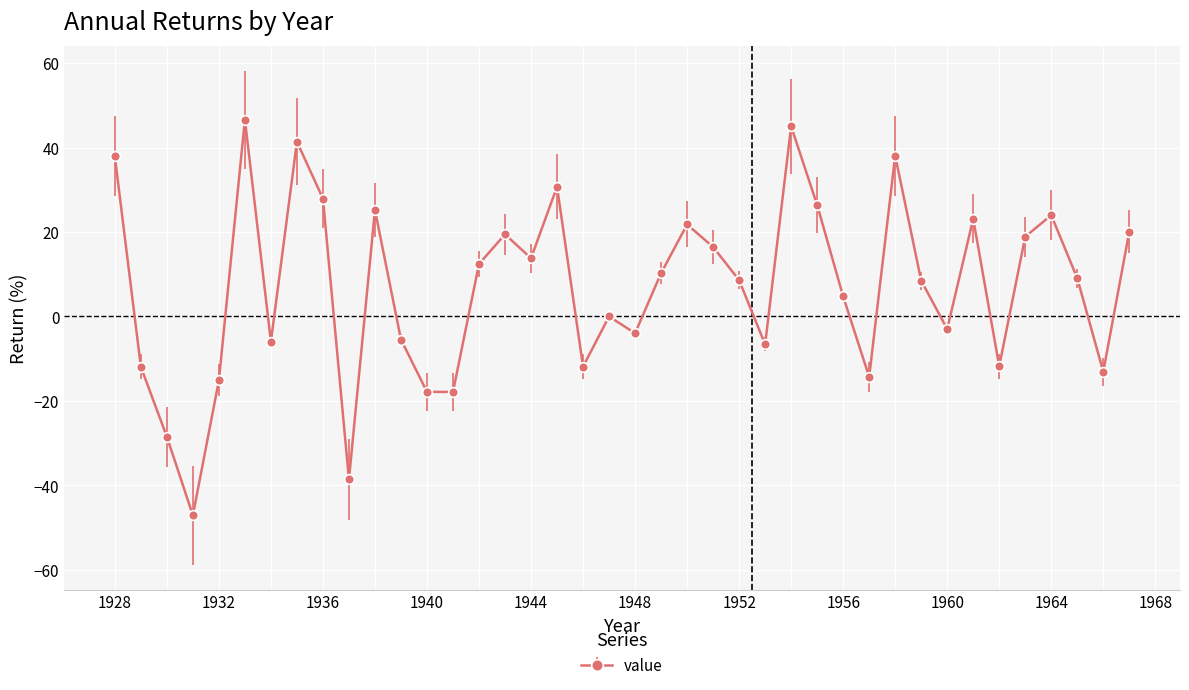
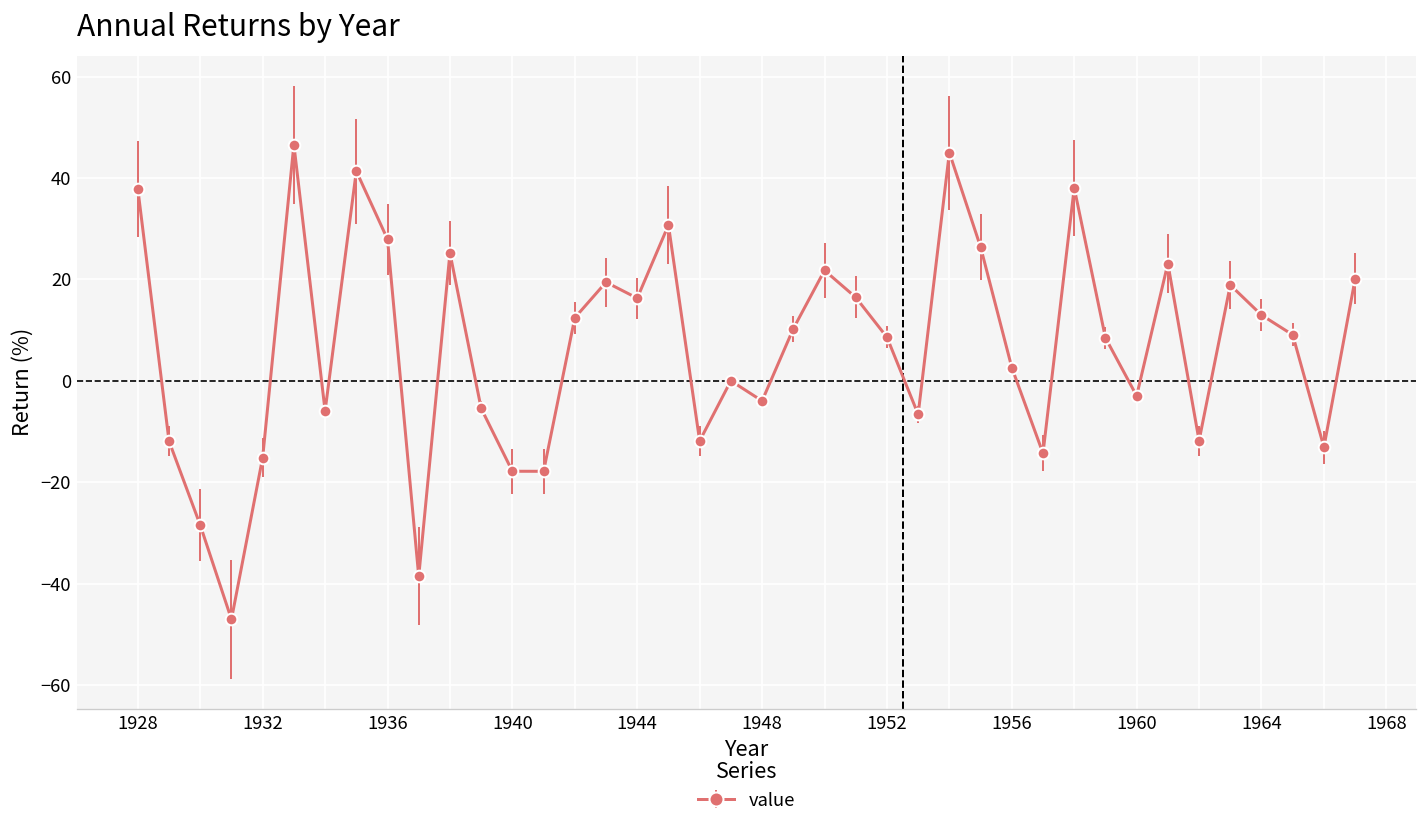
  {
    "1928": 38,
    "1932": -15,
    "1936": 28,
    "1940": -18,
-   "1944": 14,
+   "1944": 16,
    "1948": -4,
    "1952": 9,
-   "1956": 5,
+   "1956": 3,
    "1960": -3,
-   "1964": 24
+   "1964": 13
  }
